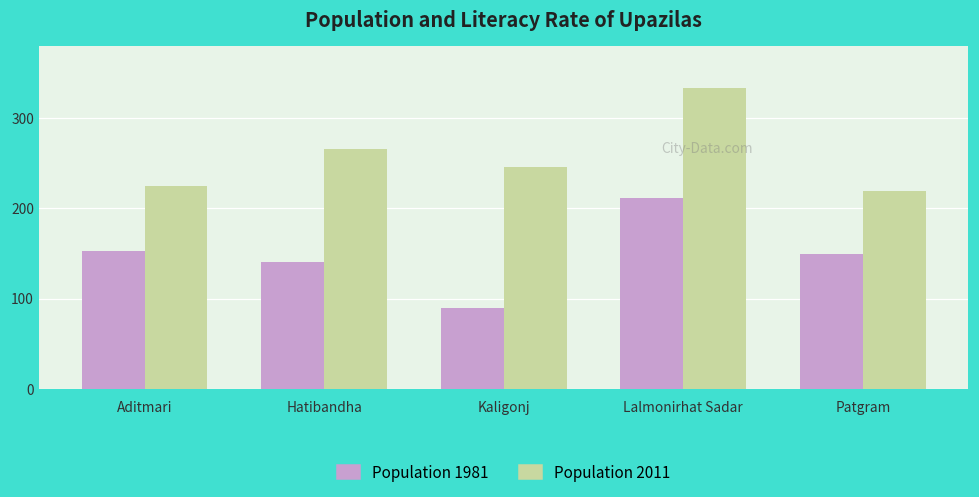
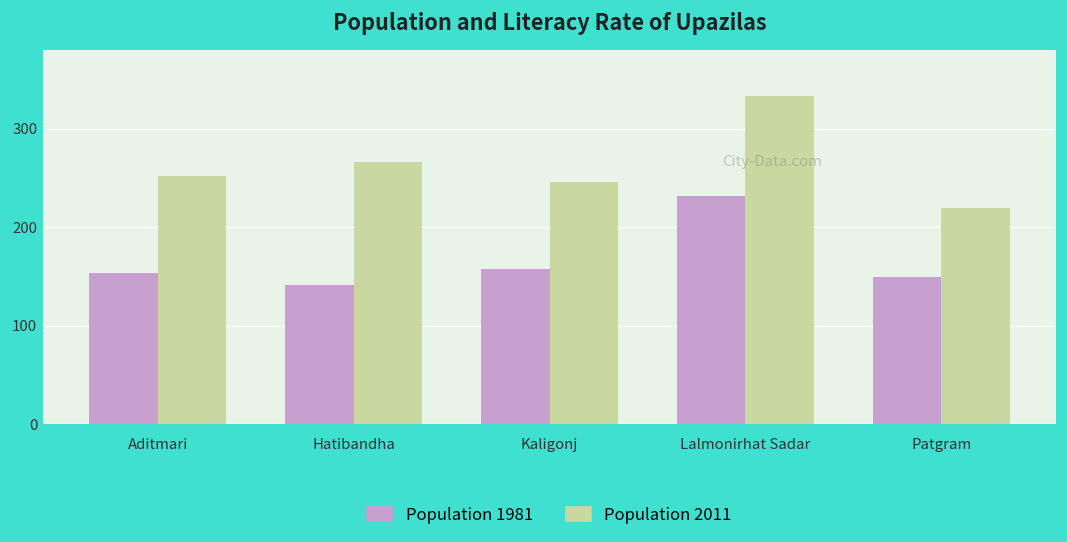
  {
    "Population 1981": {
      "Aditmari": 150,
      "Hatibandha": 140,
-     "Kaligonj": 90,
-     "Lalmonirhat Sadar": 210,
+     "Kaligonj": 160,
+     "Lalmonirhat Sadar": 230,
      "Patgram": 150
    },
    "Population 2011": {
-     "Aditmari": 230,
+     "Aditmari": 250,
      "Hatibandha": 270,
      "Kaligonj": 250,
      "Lalmonirhat Sadar": 330,
      "Patgram": 220
    }
  }
